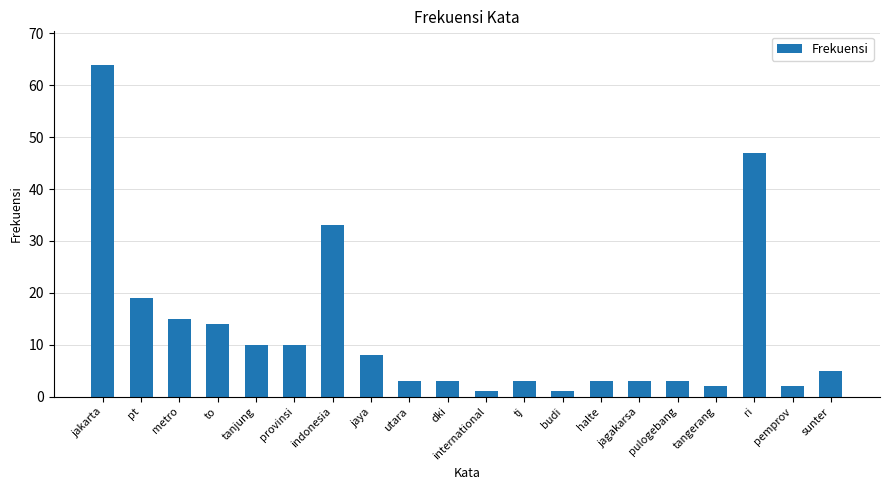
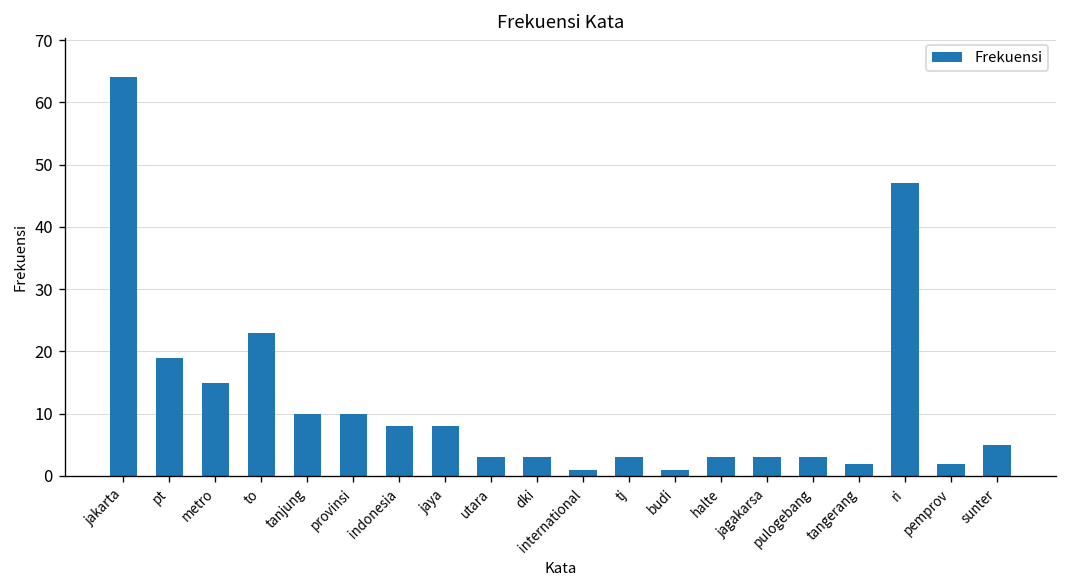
  {
    "jakarta": 64,
    "pt": 19,
    "metro": 15,
-   "to": 14,
+   "to": 23,
    "tanjung": 10,
    "provinsi": 10,
-   "indonesia": 33,
+   "indonesia": 8,
    "jaya": 8,
    "utara": 3,
    "dki": 3,
    "international": 1,
    "tj": 3,
    "budi": 1,
    "halte": 3,
    "jagakarsa": 3,
    "pulogebang": 3,
    "tangerang": 2,
    "ri": 47,
    "pemprov": 2,
    "sunter": 5
  }
